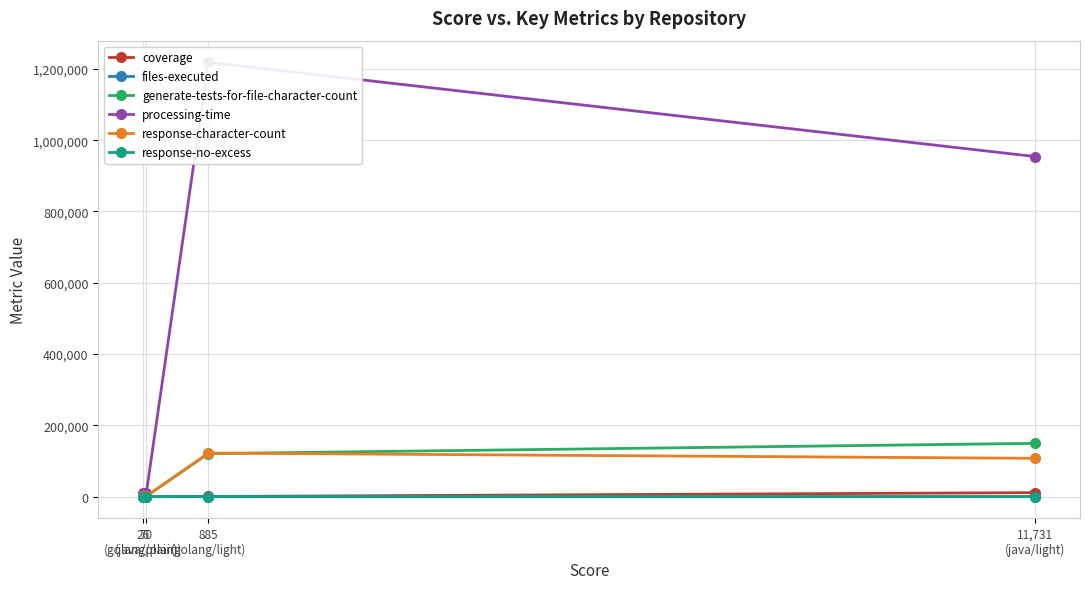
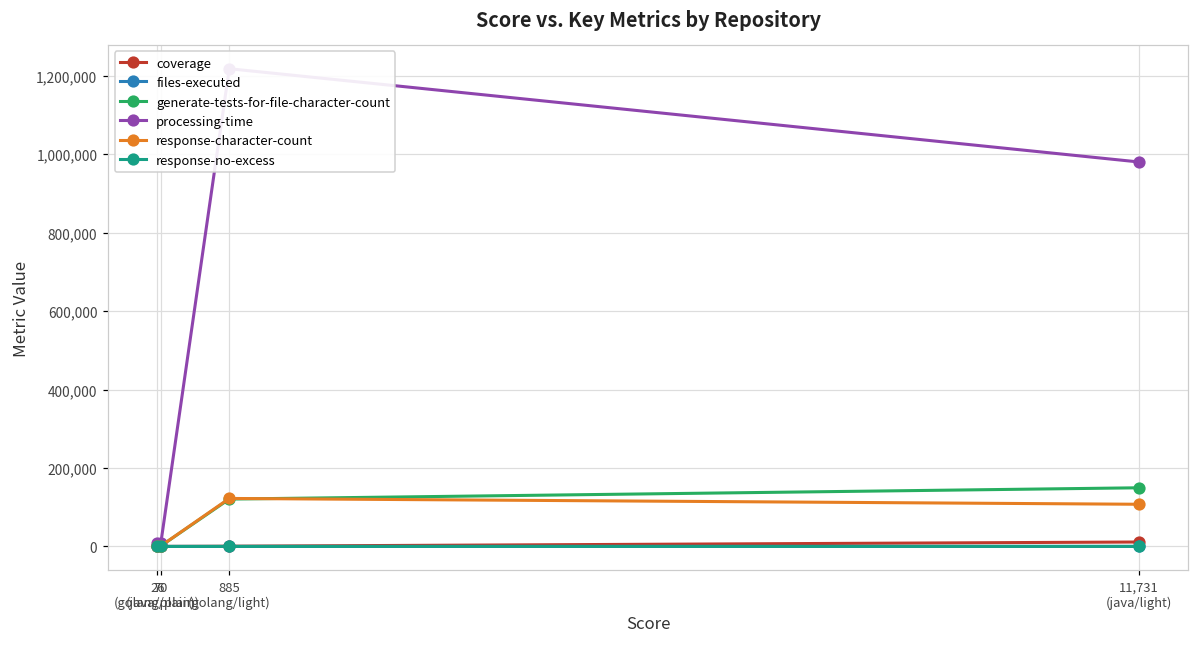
  {
    "coverage": {
      "11,731 (java/light)": "10,000"
    },
    "processing-time": {
-     "11,731 (java/light)": "950,000"
+     "11,731 (java/light)": "980,000"
    },
    "response-character-count": {
      "11,731 (java/light)": "110,000"
    }
  }
